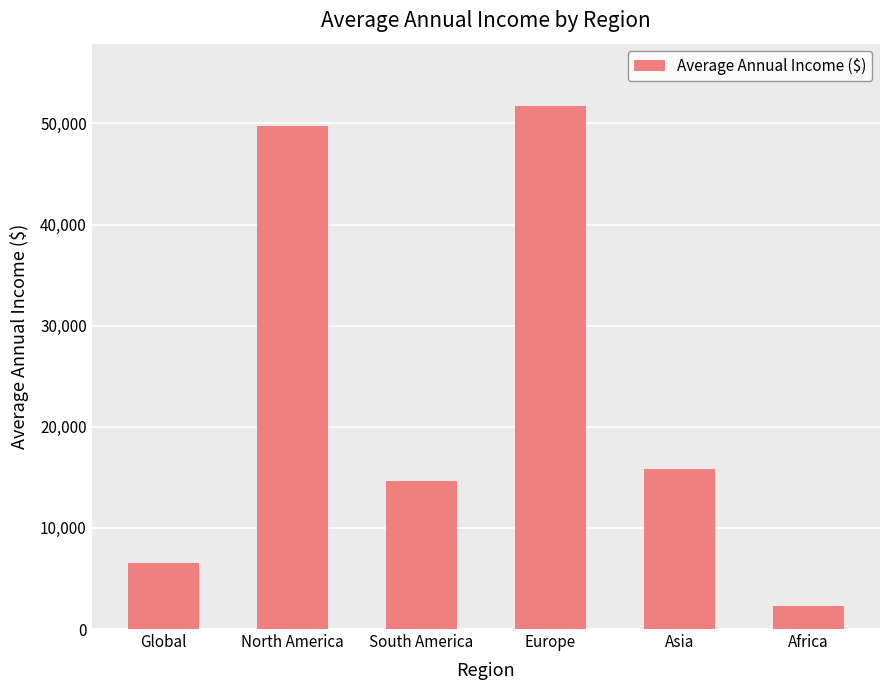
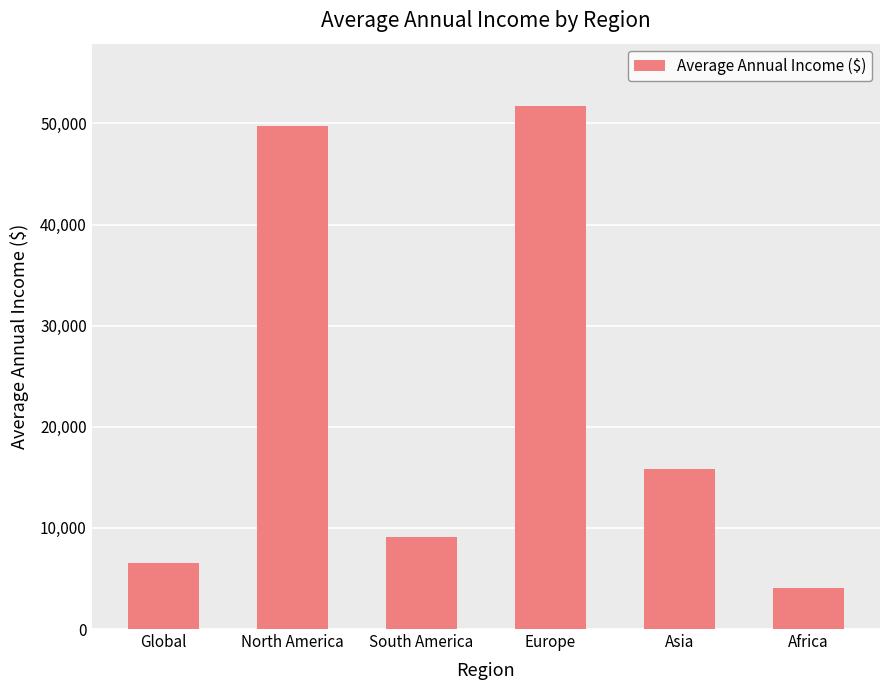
  {
    "Global": "6,500",
    "North America": "49,800",
-   "South America": "14,700",
+   "South America": "9,100",
    "Europe": "51,700",
    "Asia": "15,800",
-   "Africa": "2,300"
+   "Africa": "4,000"
  }
